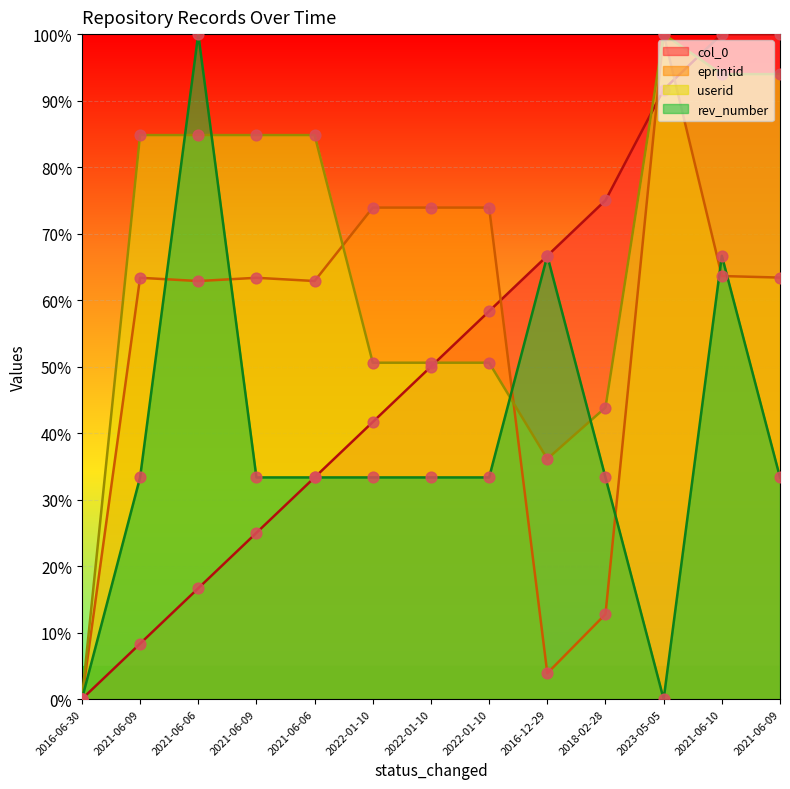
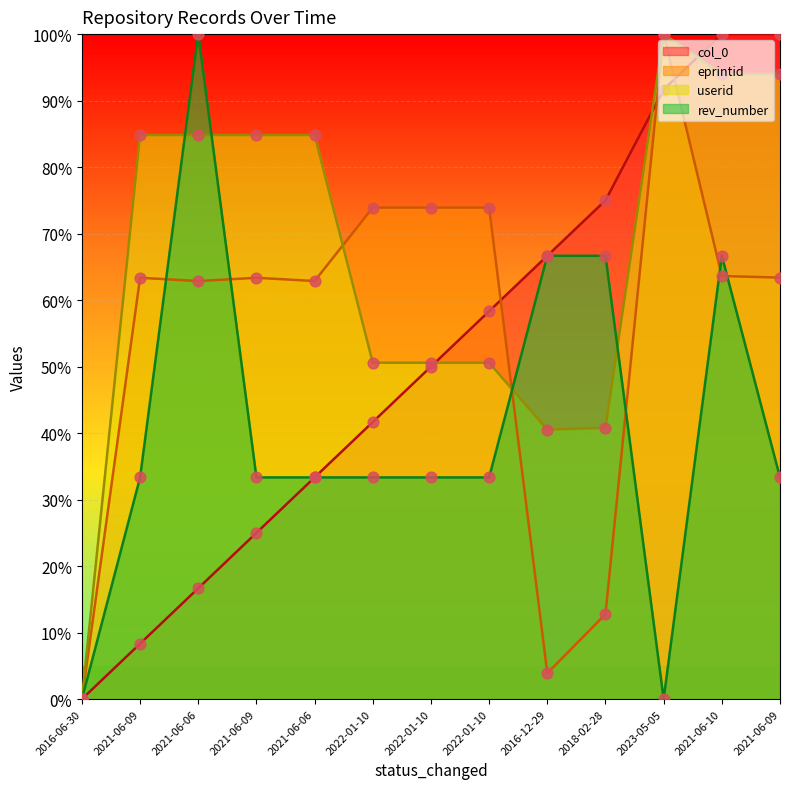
  {
    "col_0": {
      "2018-02-28": "75%",
      "2021-06-10": "100%"
    },
    "eprintid": {
      "2018-02-28": "13%",
      "2021-06-10": "64%"
    },
    "userid": {
-     "2016-12-29": "36%",
-     "2018-02-28": "44%"
+     "2016-12-29": "41%",
+     "2018-02-28": "41%"
    },
    "rev_number": {
-     "2018-02-28": "33%",
+     "2018-02-28": "67%",
      "2021-06-10": "67%"
    }
  }
